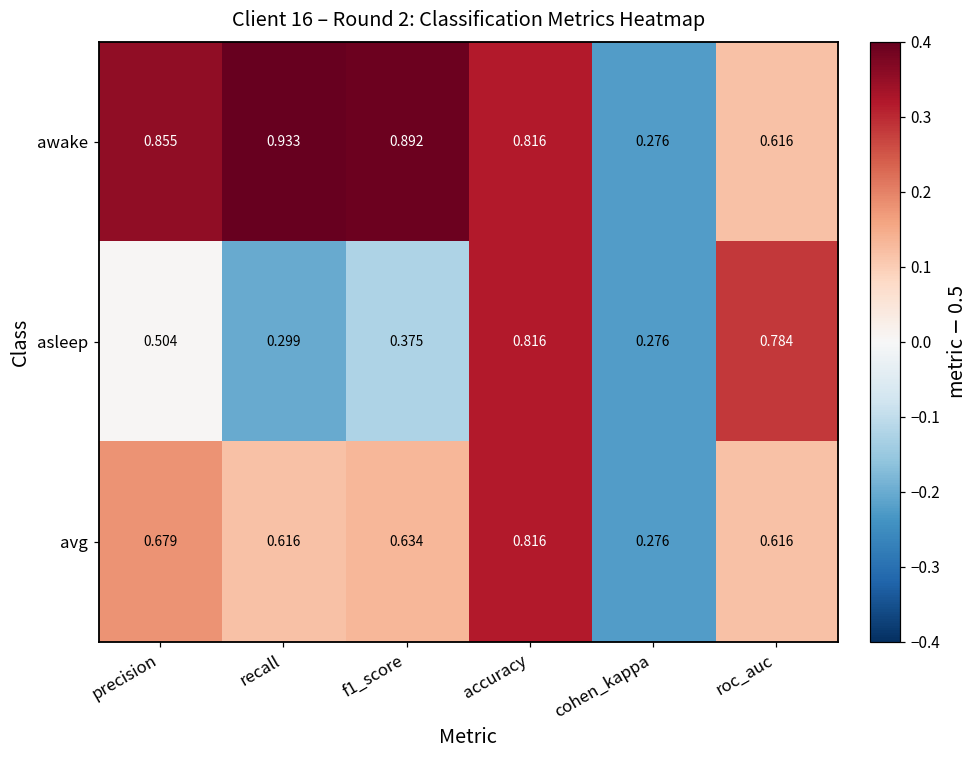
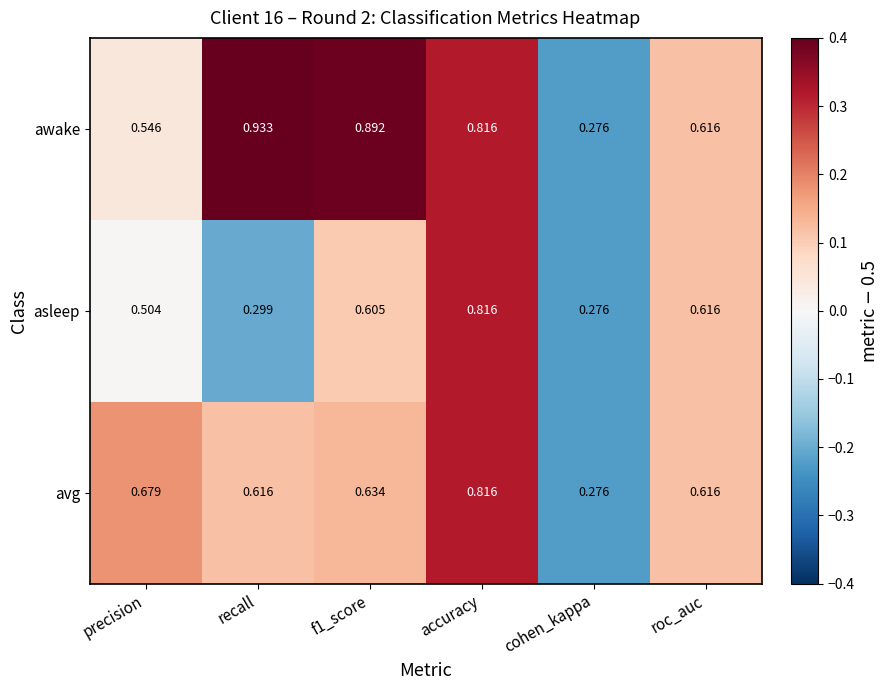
  {
    "awake": {
-     "precision": 0.855,
+     "precision": 0.546,
      "recall": 0.933,
      "f1_score": 0.892,
      "accuracy": 0.816,
      "cohen_kappa": 0.276,
      "roc_auc": 0.616
    },
    "asleep": {
      "precision": 0.504,
      "recall": 0.299,
-     "f1_score": 0.375,
+     "f1_score": 0.605,
      "accuracy": 0.816,
      "cohen_kappa": 0.276,
-     "roc_auc": 0.784
+     "roc_auc": 0.616
    },
    "avg": {
      "precision": 0.679,
      "recall": 0.616,
      "f1_score": 0.634,
      "accuracy": 0.816,
      "cohen_kappa": 0.276,
      "roc_auc": 0.616
    }
  }
